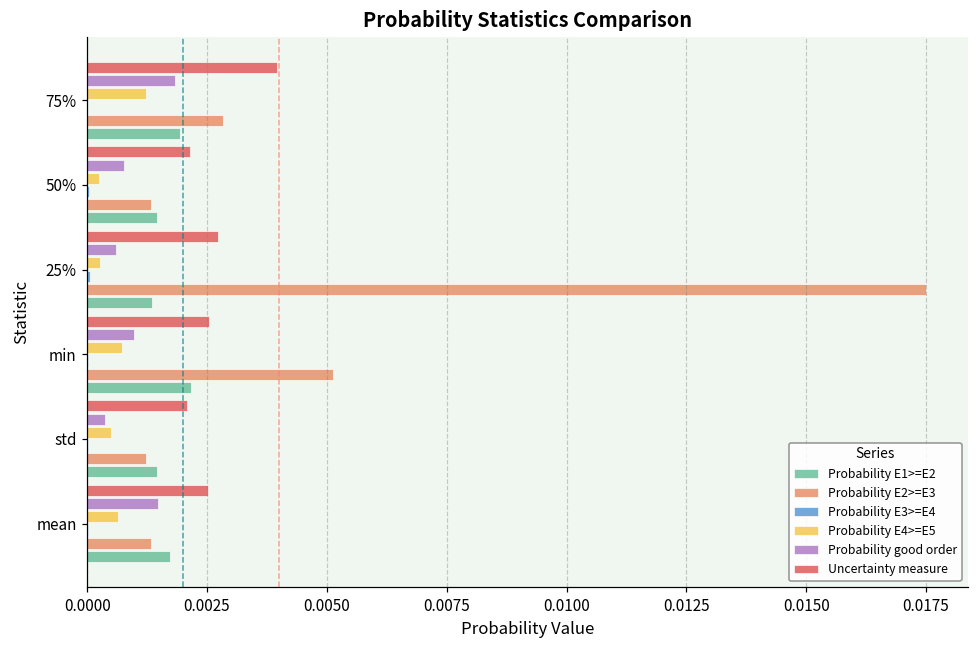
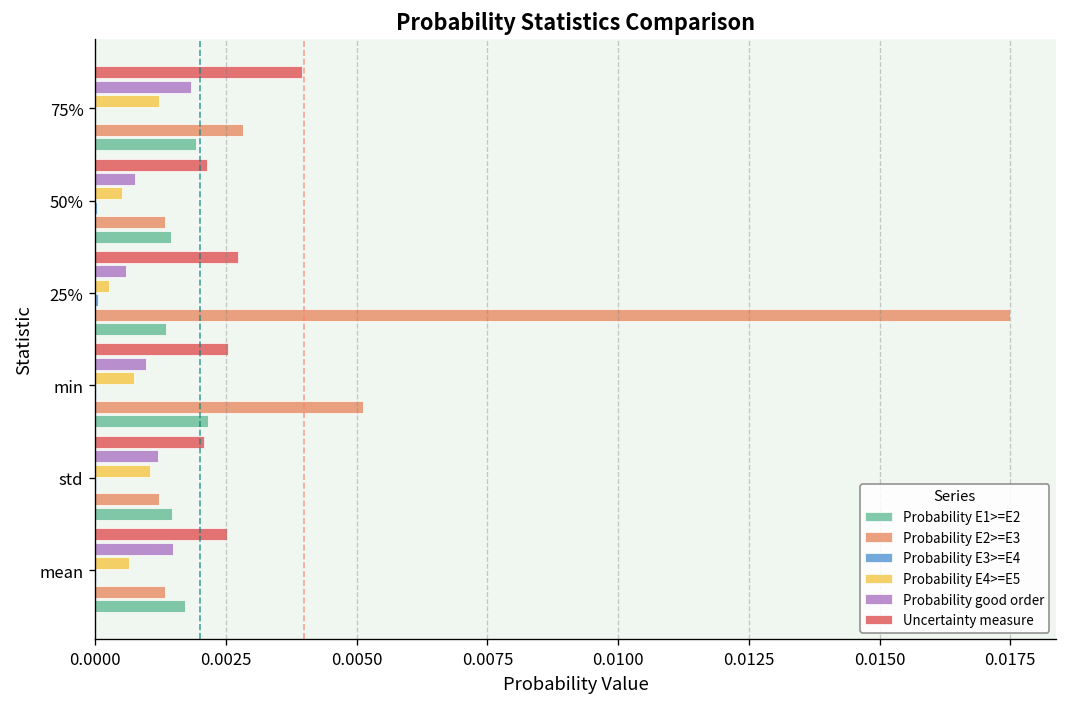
  {
    "Probability E1>=E2": {
      "75%": 0.0019,
      "50%": 0.0015,
      "25%": 0.0014,
      "min": 0.0022,
      "std": 0.0015,
      "mean": 0.0017
    },
    "Probability E3>=E4": {
      "75%": 0.0000,
      "25%": 0.0001
    },
    "Probability E4>=E5": {
      "75%": 0.0012,
-     "50%": 0.0003,
+     "50%": 0.0005,
      "25%": 0.0003,
      "min": 0.0007,
-     "std": 0.0005,
+     "std": 0.0011,
      "mean": 0.0006
    },
    "Probability good order": {
      "75%": 0.0018,
      "50%": 0.0008,
      "25%": 0.0006,
      "min": 0.0010,
-     "std": 0.0004,
+     "std": 0.0012,
      "mean": 0.0015
    }
  }
